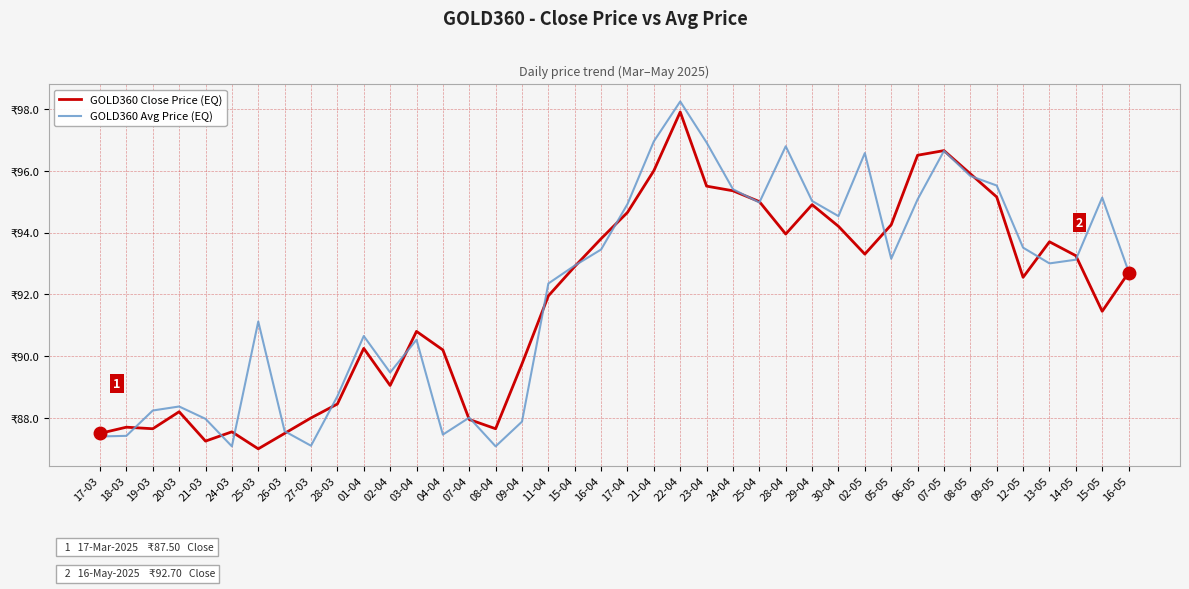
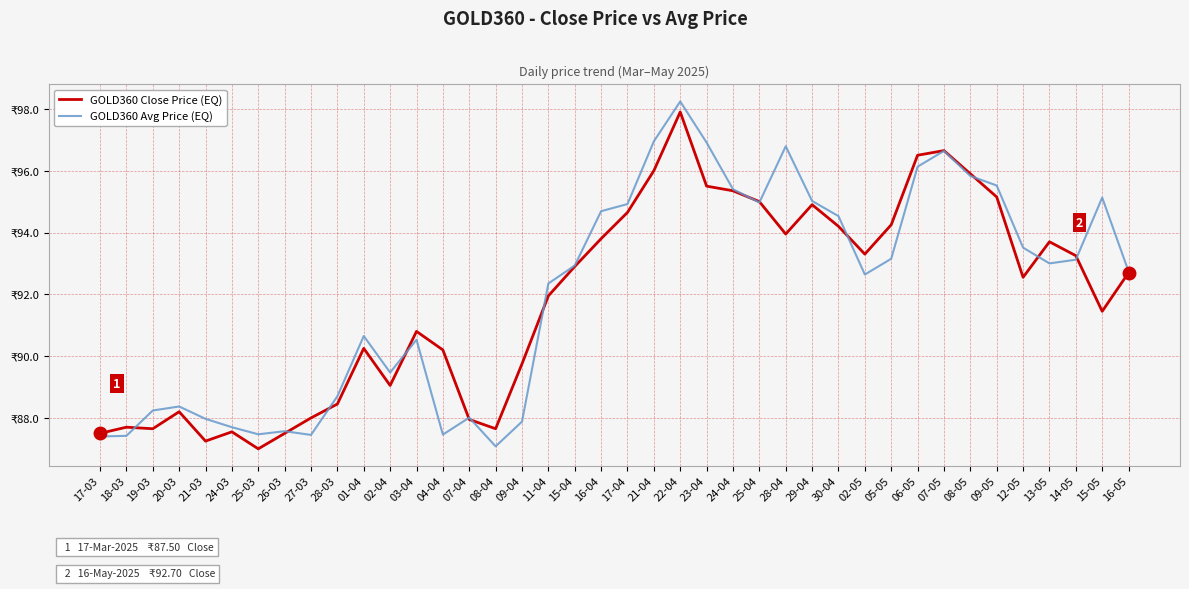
  {
    "GOLD360 Avg Price (EQ)": {
      "17-03": "₹87.4",
      "18-03": "₹87.4",
      "19-03": "₹88.2",
      "20-03": "₹88.4",
      "21-03": "₹88.0",
-     "24-03": "₹87.1",
-     "25-03": "₹91.1",
-     "27-03": "₹87.1",
+     "24-03": "₹87.7",
+     "25-03": "₹87.5",
+     "27-03": "₹87.5",
      "28-03": "₹88.7",
      "01-04": "₹90.7",
      "02-04": "₹89.5",
      "03-04": "₹90.5",
      "04-04": "₹87.5",
      "08-04": "₹87.1",
      "09-04": "₹87.9",
      "11-04": "₹92.4",
-     "16-04": "₹93.5",
+     "16-04": "₹94.7",
      "17-04": "₹94.9",
      "21-04": "₹97.0",
      "22-04": "₹98.2",
      "23-04": "₹96.9",
      "28-04": "₹96.8",
      "29-04": "₹95.0",
      "30-04": "₹94.5",
-     "02-05": "₹96.6",
+     "02-05": "₹92.6",
      "05-05": "₹93.2",
-     "06-05": "₹95.1",
+     "06-05": "₹96.1",
      "09-05": "₹95.5",
      "12-05": "₹93.5",
      "13-05": "₹93.0",
      "14-05": "₹93.1",
      "15-05": "₹95.1"
    }
  }
